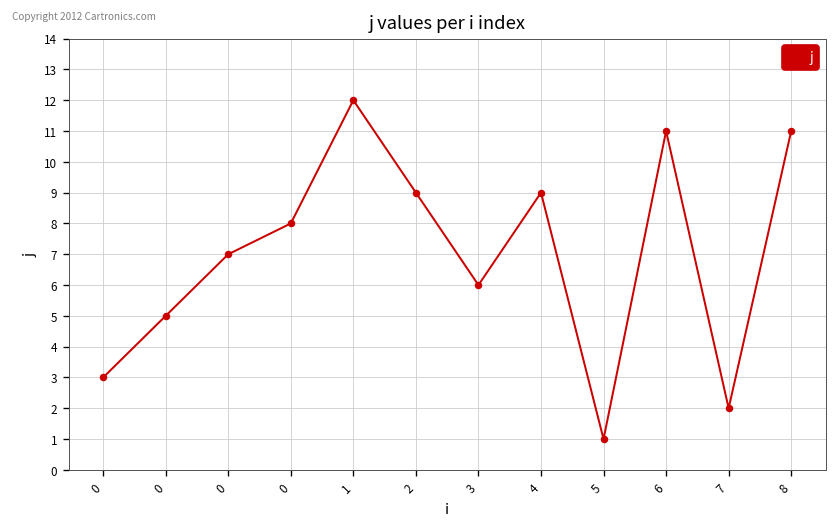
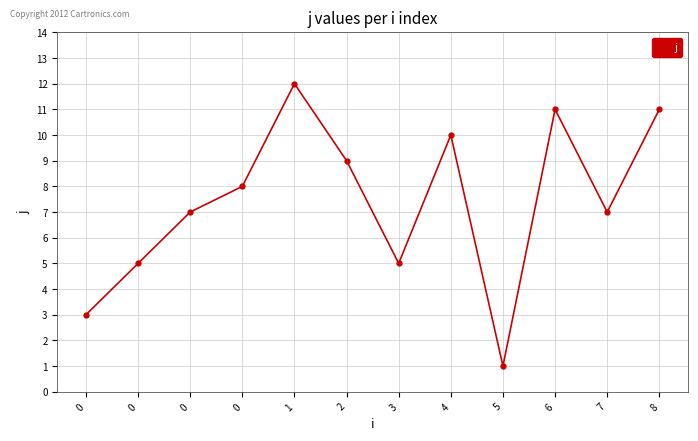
  {
    "1": 12,
    "2": 9,
-   "3": 6,
-   "4": 9,
+   "3": 5,
+   "4": 10,
    "5": 1,
    "6": 11,
-   "7": 2,
+   "7": 7,
    "8": 11
  }
